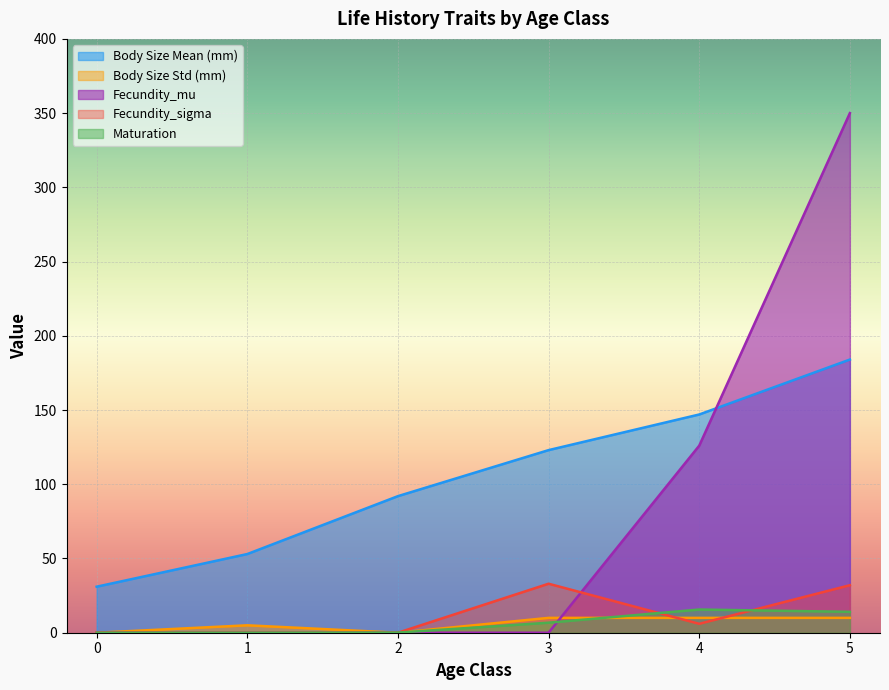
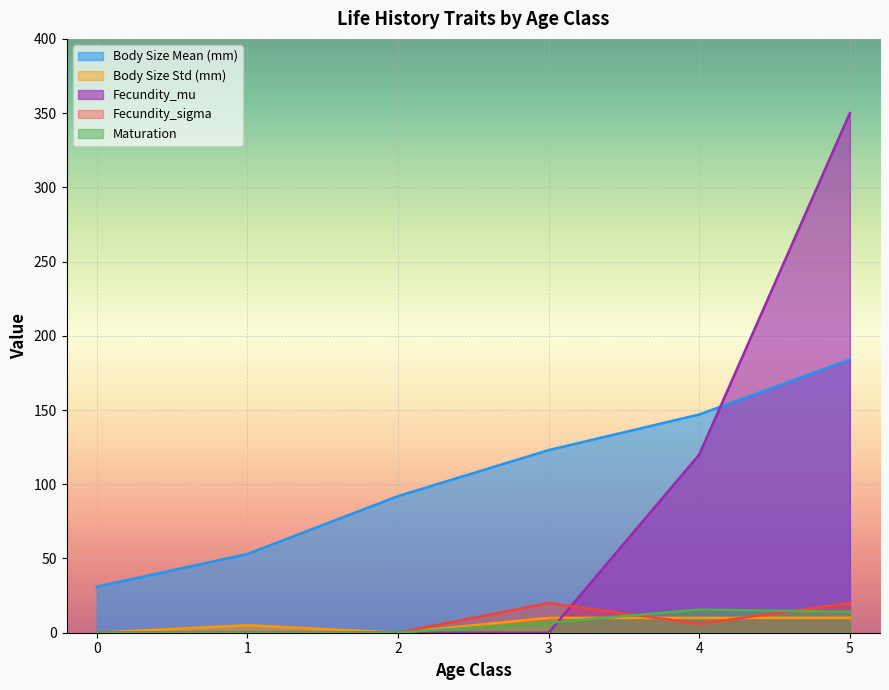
  {
    "Body Size Mean (mm)": {
      "0": 31,
      "1": 53,
      "2": 92,
      "3": 123,
      "4": 147,
      "5": 184
    },
    "Body Size Std (mm)": {
      "1": 5,
      "3": 10,
      "4": 10,
      "5": 10
    },
    "Fecundity_mu": {
      "3": 0,
-     "4": 126,
+     "4": 120,
      "5": 350
    },
    "Fecundity_sigma": {
-     "3": 33,
+     "3": 20,
      "4": 6,
-     "5": 32
+     "5": 20
    },
    "Maturation": {
      "3": 7,
      "4": 16,
      "5": 14
    }
  }
